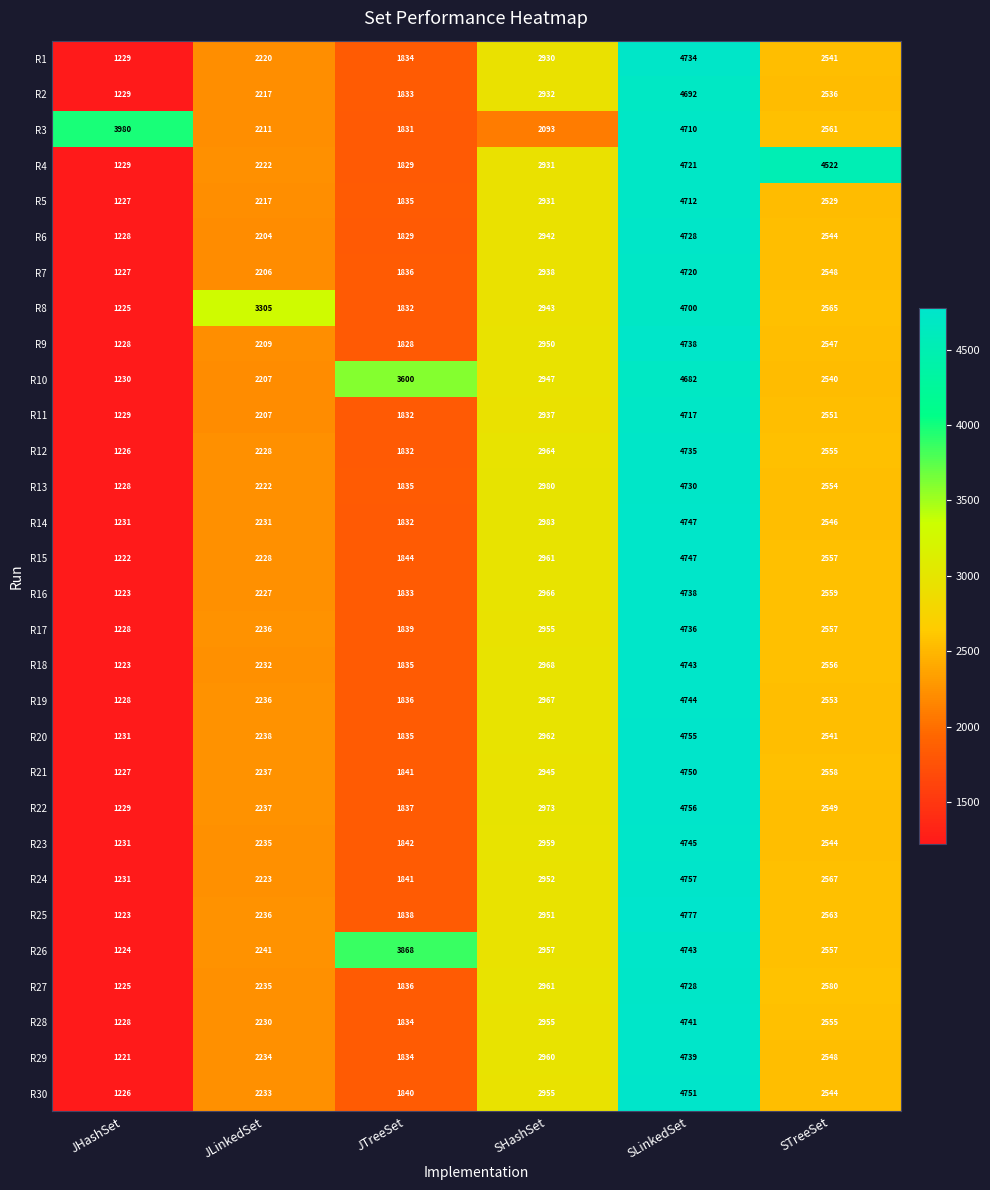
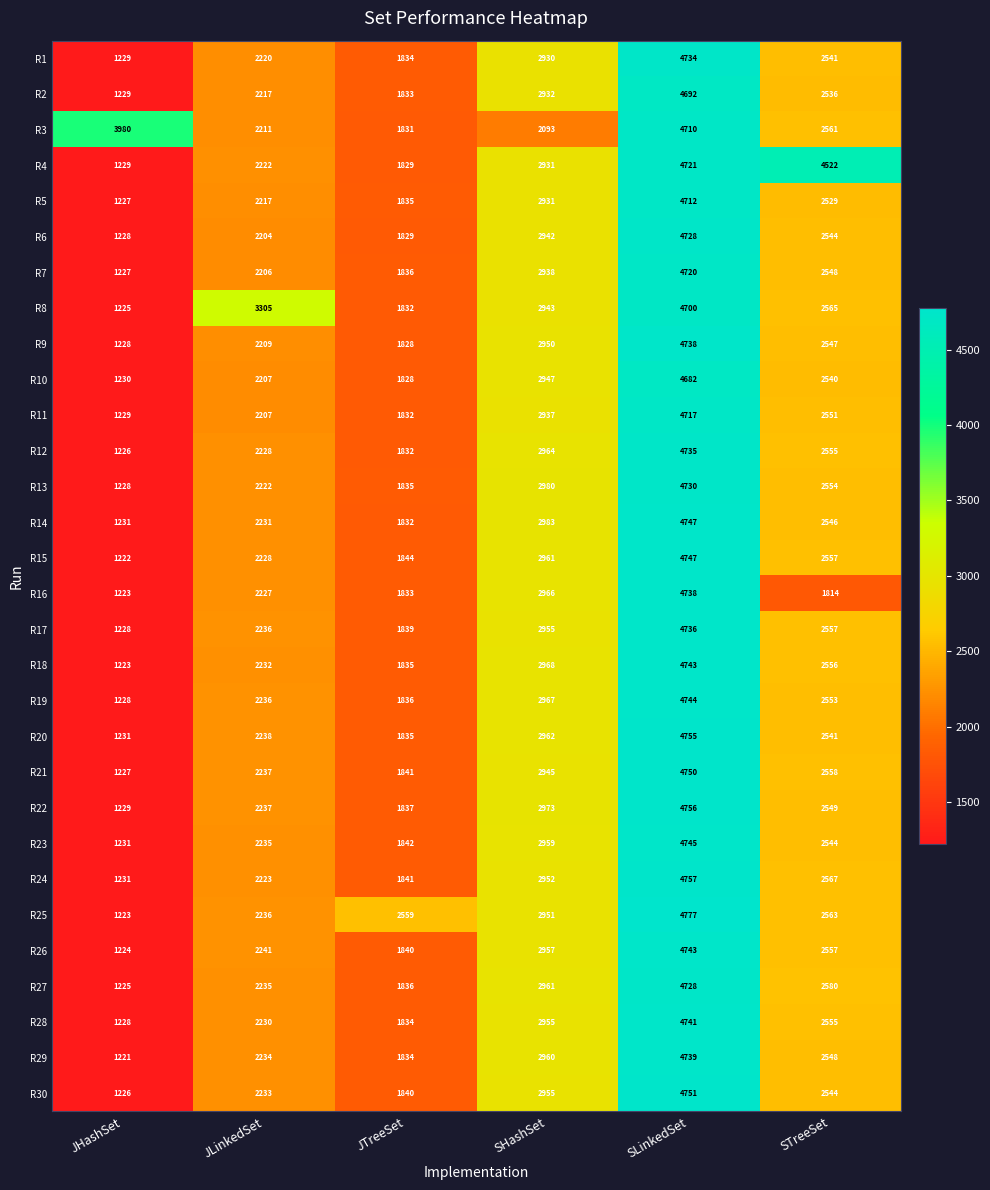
  {
    "R1": {
      "JHashSet": 1229,
      "JLinkedSet": 2220,
      "JTreeSet": 1834,
      "SHashSet": 2930,
      "SLinkedSet": 4734,
      "STreeSet": 2541
    },
    "R2": {
      "JHashSet": 1229,
      "JLinkedSet": 2217,
      "JTreeSet": 1833,
      "SHashSet": 2932,
      "SLinkedSet": 4692,
      "STreeSet": 2536
    },
    "R3": {
      "JHashSet": 3980,
      "JLinkedSet": 2211,
      "JTreeSet": 1831,
      "SHashSet": 2093,
      "SLinkedSet": 4710,
      "STreeSet": 2561
    },
    "R4": {
      "JHashSet": 1229,
      "JLinkedSet": 2222,
      "JTreeSet": 1829,
      "SHashSet": 2931,
      "SLinkedSet": 4721,
      "STreeSet": 4522
    },
    "R5": {
      "JHashSet": 1227,
      "JLinkedSet": 2217,
      "JTreeSet": 1835,
      "SHashSet": 2931,
      "SLinkedSet": 4712,
      "STreeSet": 2529
    },
    "R6": {
      "JHashSet": 1228,
      "JLinkedSet": 2204,
      "JTreeSet": 1829,
      "SHashSet": 2942,
      "SLinkedSet": 4728,
      "STreeSet": 2544
    },
    "R7": {
      "JHashSet": 1227,
      "JLinkedSet": 2206,
      "JTreeSet": 1836,
      "SHashSet": 2938,
      "SLinkedSet": 4720,
      "STreeSet": 2548
    },
    "R8": {
      "JHashSet": 1225,
      "JLinkedSet": 3305,
      "JTreeSet": 1832,
      "SHashSet": 2943,
      "SLinkedSet": 4700,
      "STreeSet": 2565
    },
    "R9": {
      "JHashSet": 1228,
      "JLinkedSet": 2209,
      "JTreeSet": 1828,
      "SHashSet": 2950,
      "SLinkedSet": 4738,
      "STreeSet": 2547
    },
    "R10": {
      "JHashSet": 1230,
      "JLinkedSet": 2207,
-     "JTreeSet": 3600,
+     "JTreeSet": 1828,
      "SHashSet": 2947,
      "SLinkedSet": 4682,
      "STreeSet": 2540
    },
    "R11": {
      "JHashSet": 1229,
      "JLinkedSet": 2207,
      "JTreeSet": 1832,
      "SHashSet": 2937,
      "SLinkedSet": 4717,
      "STreeSet": 2551
    },
    "R12": {
      "JHashSet": 1226,
      "JLinkedSet": 2228,
      "JTreeSet": 1832,
      "SHashSet": 2964,
      "SLinkedSet": 4735,
      "STreeSet": 2555
    },
    "R13": {
      "JHashSet": 1228,
      "JLinkedSet": 2222,
      "JTreeSet": 1835,
      "SHashSet": 2980,
      "SLinkedSet": 4730,
      "STreeSet": 2554
    },
    "R14": {
      "JHashSet": 1231,
      "JLinkedSet": 2231,
      "JTreeSet": 1832,
      "SHashSet": 2983,
      "SLinkedSet": 4747,
      "STreeSet": 2546
    },
    "R15": {
      "JHashSet": 1222,
      "JLinkedSet": 2228,
      "JTreeSet": 1844,
      "SHashSet": 2961,
      "SLinkedSet": 4747,
      "STreeSet": 2557
    },
    "R16": {
      "JHashSet": 1223,
      "JLinkedSet": 2227,
      "JTreeSet": 1833,
      "SHashSet": 2966,
      "SLinkedSet": 4738,
-     "STreeSet": 2559
+     "STreeSet": 1814
    },
    "R17": {
      "JHashSet": 1228,
      "JLinkedSet": 2236,
      "JTreeSet": 1839,
      "SHashSet": 2955,
      "SLinkedSet": 4736,
      "STreeSet": 2557
    },
    "R18": {
      "JHashSet": 1223,
      "JLinkedSet": 2232,
      "JTreeSet": 1835,
      "SHashSet": 2968,
      "SLinkedSet": 4743,
      "STreeSet": 2556
    },
    "R19": {
      "JHashSet": 1228,
      "JLinkedSet": 2236,
      "JTreeSet": 1836,
      "SHashSet": 2967,
      "SLinkedSet": 4744,
      "STreeSet": 2553
    },
    "R20": {
      "JHashSet": 1231,
      "JLinkedSet": 2238,
      "JTreeSet": 1835,
      "SHashSet": 2962,
      "SLinkedSet": 4755,
      "STreeSet": 2541
    },
    "R21": {
      "JHashSet": 1227,
      "JLinkedSet": 2237,
      "JTreeSet": 1841,
      "SHashSet": 2945,
      "SLinkedSet": 4750,
      "STreeSet": 2558
    },
    "R22": {
      "JHashSet": 1229,
      "JLinkedSet": 2237,
      "JTreeSet": 1837,
      "SHashSet": 2973,
      "SLinkedSet": 4756,
      "STreeSet": 2549
    },
    "R23": {
      "JHashSet": 1231,
      "JLinkedSet": 2235,
      "JTreeSet": 1842,
      "SHashSet": 2959,
      "SLinkedSet": 4745,
      "STreeSet": 2544
    },
    "R24": {
      "JHashSet": 1231,
      "JLinkedSet": 2223,
      "JTreeSet": 1841,
      "SHashSet": 2952,
      "SLinkedSet": 4757,
      "STreeSet": 2567
    },
    "R25": {
      "JHashSet": 1223,
      "JLinkedSet": 2236,
-     "JTreeSet": 1838,
+     "JTreeSet": 2559,
      "SHashSet": 2951,
      "SLinkedSet": 4777,
      "STreeSet": 2563
    },
    "R26": {
      "JHashSet": 1224,
      "JLinkedSet": 2241,
-     "JTreeSet": 3868,
+     "JTreeSet": 1840,
      "SHashSet": 2957,
      "SLinkedSet": 4743,
      "STreeSet": 2557
    },
    "R27": {
      "JHashSet": 1225,
      "JLinkedSet": 2235,
      "JTreeSet": 1836,
      "SHashSet": 2961,
      "SLinkedSet": 4728,
      "STreeSet": 2580
    },
    "R28": {
      "JHashSet": 1228,
      "JLinkedSet": 2230,
      "JTreeSet": 1834,
      "SHashSet": 2955,
      "SLinkedSet": 4741,
      "STreeSet": 2555
    },
    "R29": {
      "JHashSet": 1221,
      "JLinkedSet": 2234,
      "JTreeSet": 1834,
      "SHashSet": 2960,
      "SLinkedSet": 4739,
      "STreeSet": 2548
    },
    "R30": {
      "JHashSet": 1226,
      "JLinkedSet": 2233,
      "JTreeSet": 1840,
      "SHashSet": 2955,
      "SLinkedSet": 4751,
      "STreeSet": 2544
    }
  }
